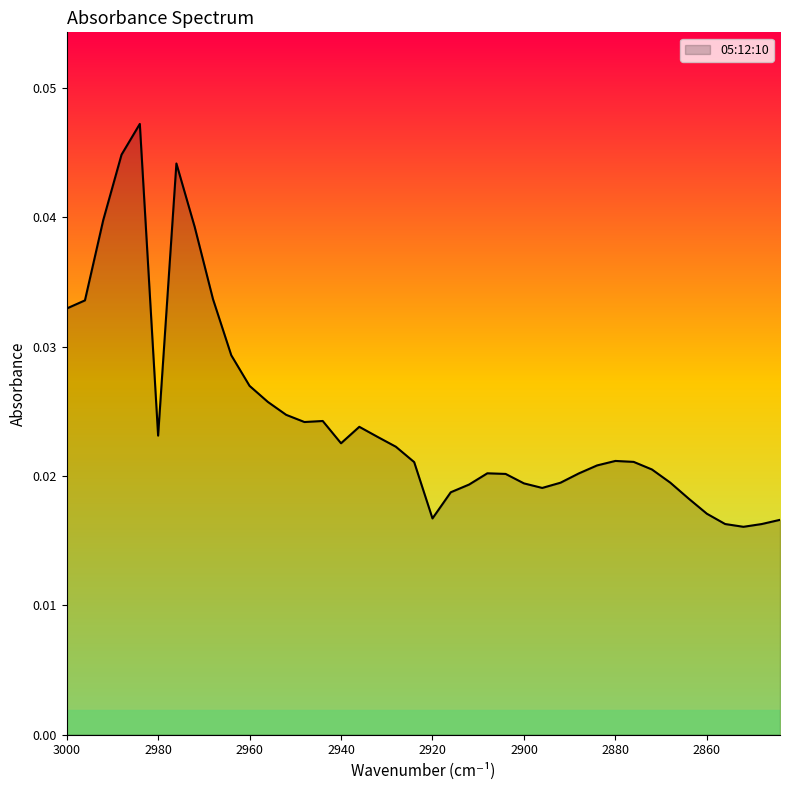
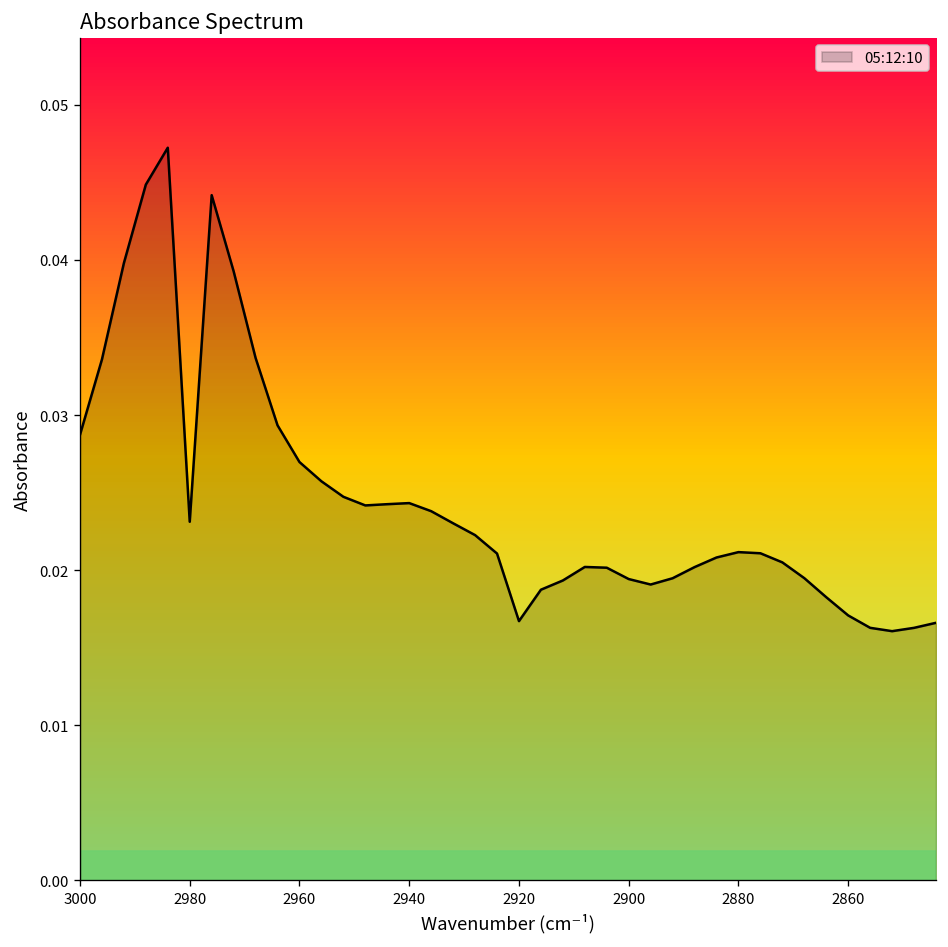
  {
-   "3000": 0.0330,
+   "3000": 0.0287,
    "2980": 0.0231,
    "2960": 0.0270,
-   "2940": 0.0225,
+   "2940": 0.0243,
    "2920": 0.0167,
    "2900": 0.0194,
    "2880": 0.0212,
    "2860": 0.0171
  }
